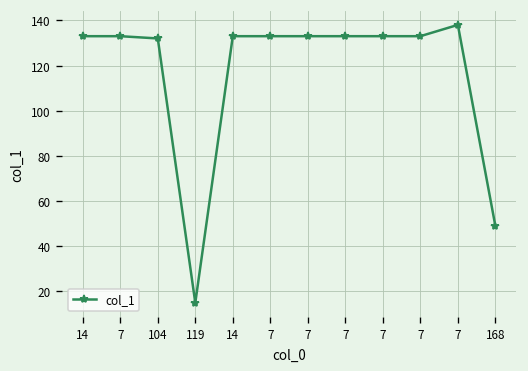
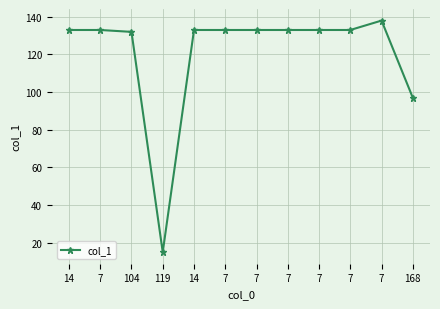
  {
    "104": 132,
    "119": 15,
-   "168": 49
+   "168": 97
  }
